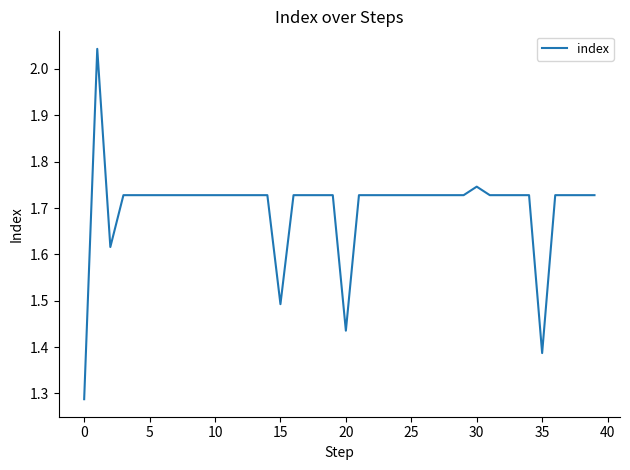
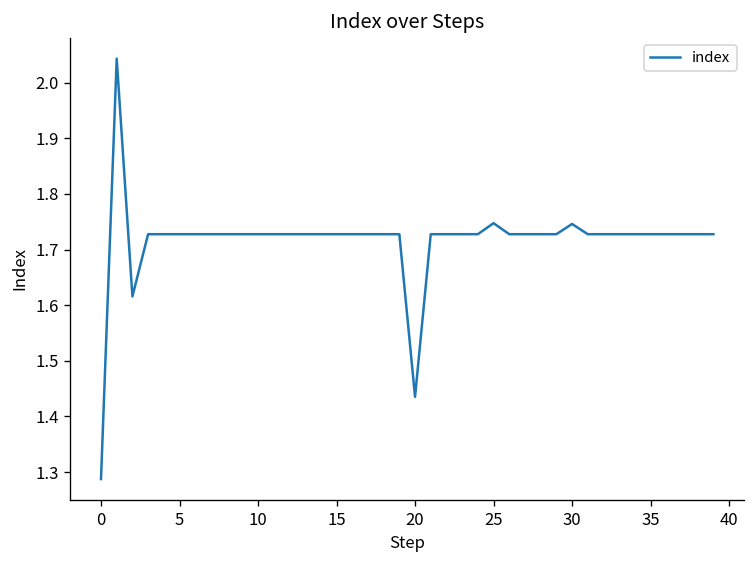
  {
    "0": 1.29,
    "5": 1.73,
    "10": 1.73,
-   "15": 1.49,
+   "15": 1.73,
    "20": 1.44,
-   "25": 1.73,
+   "25": 1.75,
    "30": 1.75,
-   "35": 1.39
+   "35": 1.73
  }
